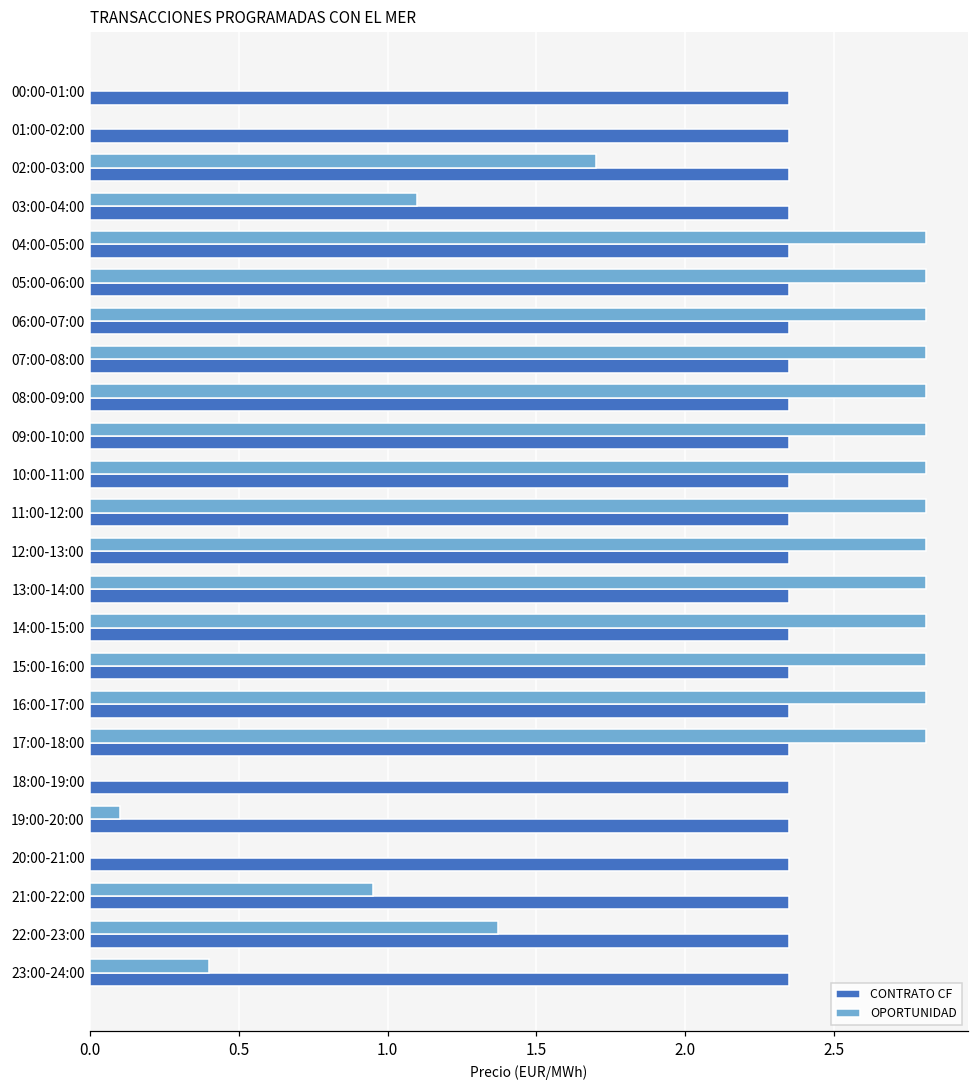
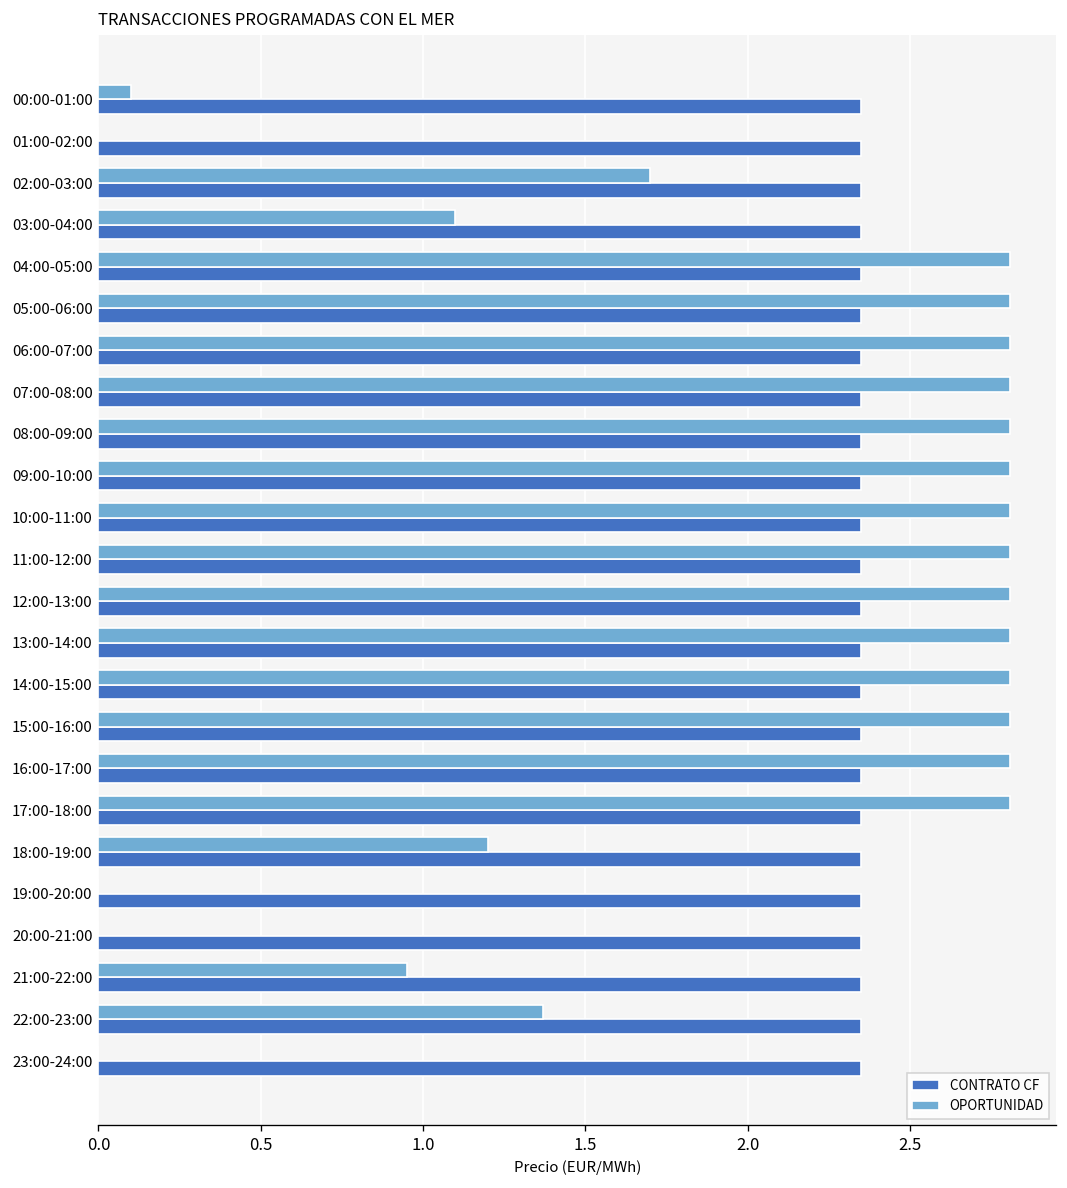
  {
    "CONTRATO CF": {
      "00:00-01:00": 2.35,
      "01:00-02:00": 2.35,
      "02:00-03:00": 2.35,
      "03:00-04:00": 2.35,
      "04:00-05:00": 2.35,
      "05:00-06:00": 2.35,
      "06:00-07:00": 2.35,
      "07:00-08:00": 2.35,
      "08:00-09:00": 2.35,
      "09:00-10:00": 2.35,
      "10:00-11:00": 2.35,
      "11:00-12:00": 2.35,
      "12:00-13:00": 2.35,
      "13:00-14:00": 2.35,
      "14:00-15:00": 2.35,
      "15:00-16:00": 2.35,
      "16:00-17:00": 2.35,
      "17:00-18:00": 2.35,
      "18:00-19:00": 2.35,
      "19:00-20:00": 2.35,
      "20:00-21:00": 2.35,
      "21:00-22:00": 2.35,
      "22:00-23:00": 2.35,
      "23:00-24:00": 2.35
    },
    "OPORTUNIDAD": {
-     "00:00-01:00": 0.0,
+     "00:00-01:00": 0.1,
      "01:00-02:00": 0.0,
      "02:00-03:00": 1.7,
      "03:00-04:00": 1.1,
      "04:00-05:00": 2.81,
      "05:00-06:00": 2.81,
      "06:00-07:00": 2.81,
      "07:00-08:00": 2.81,
      "08:00-09:00": 2.81,
      "09:00-10:00": 2.81,
      "10:00-11:00": 2.81,
      "11:00-12:00": 2.81,
      "12:00-13:00": 2.81,
      "13:00-14:00": 2.81,
      "14:00-15:00": 2.81,
      "15:00-16:00": 2.81,
      "16:00-17:00": 2.81,
      "17:00-18:00": 2.81,
-     "18:00-19:00": 0.0,
-     "19:00-20:00": 0.1,
+     "18:00-19:00": 1.2,
+     "19:00-20:00": 0.0,
      "20:00-21:00": 0.0,
      "21:00-22:00": 0.95,
      "22:00-23:00": 1.37,
-     "23:00-24:00": 0.4
+     "23:00-24:00": 0.0
    }
  }
